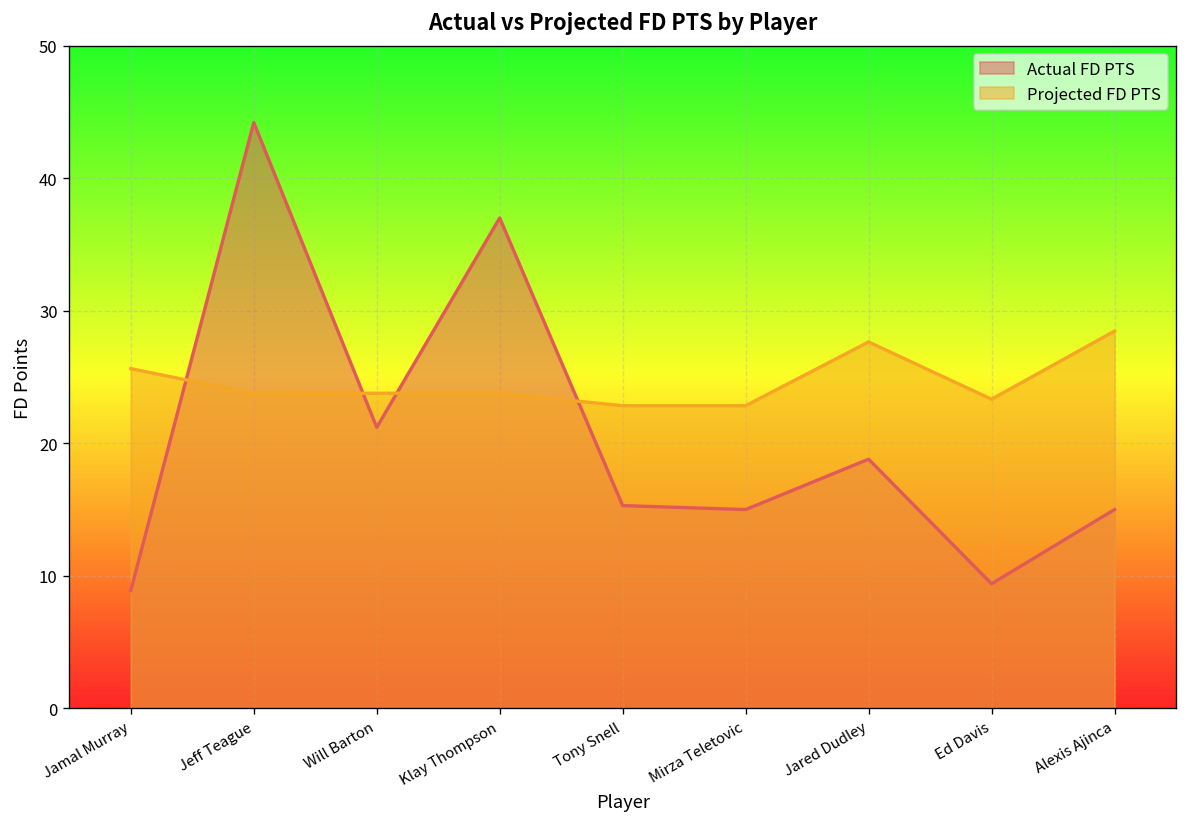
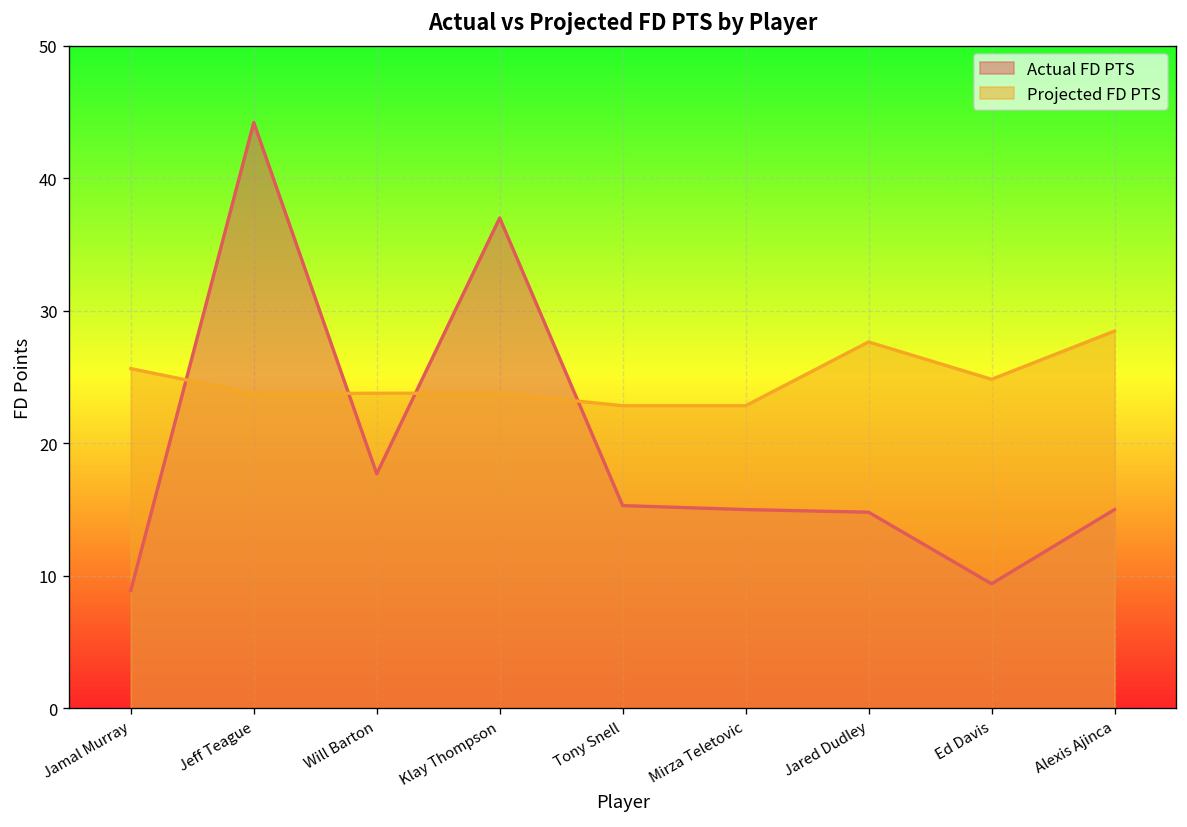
  {
    "Actual FD PTS": {
      "Jamal Murray": 8.9,
      "Jeff Teague": 44.2,
-     "Will Barton": 21.2,
+     "Will Barton": 17.7,
      "Klay Thompson": 37.0,
      "Tony Snell": 15.3,
      "Mirza Teletovic": 15.0,
-     "Jared Dudley": 18.8,
+     "Jared Dudley": 14.8,
      "Ed Davis": 9.4,
      "Alexis Ajinca": 15.0
    },
    "Projected FD PTS": {
      "Jamal Murray": 25.6,
      "Jeff Teague": 23.7,
      "Will Barton": 23.8,
      "Klay Thompson": 23.8,
      "Tony Snell": 22.8,
      "Mirza Teletovic": 22.8,
      "Jared Dudley": 27.6,
-     "Ed Davis": 23.3,
+     "Ed Davis": 24.8,
      "Alexis Ajinca": 28.5
    }
  }
